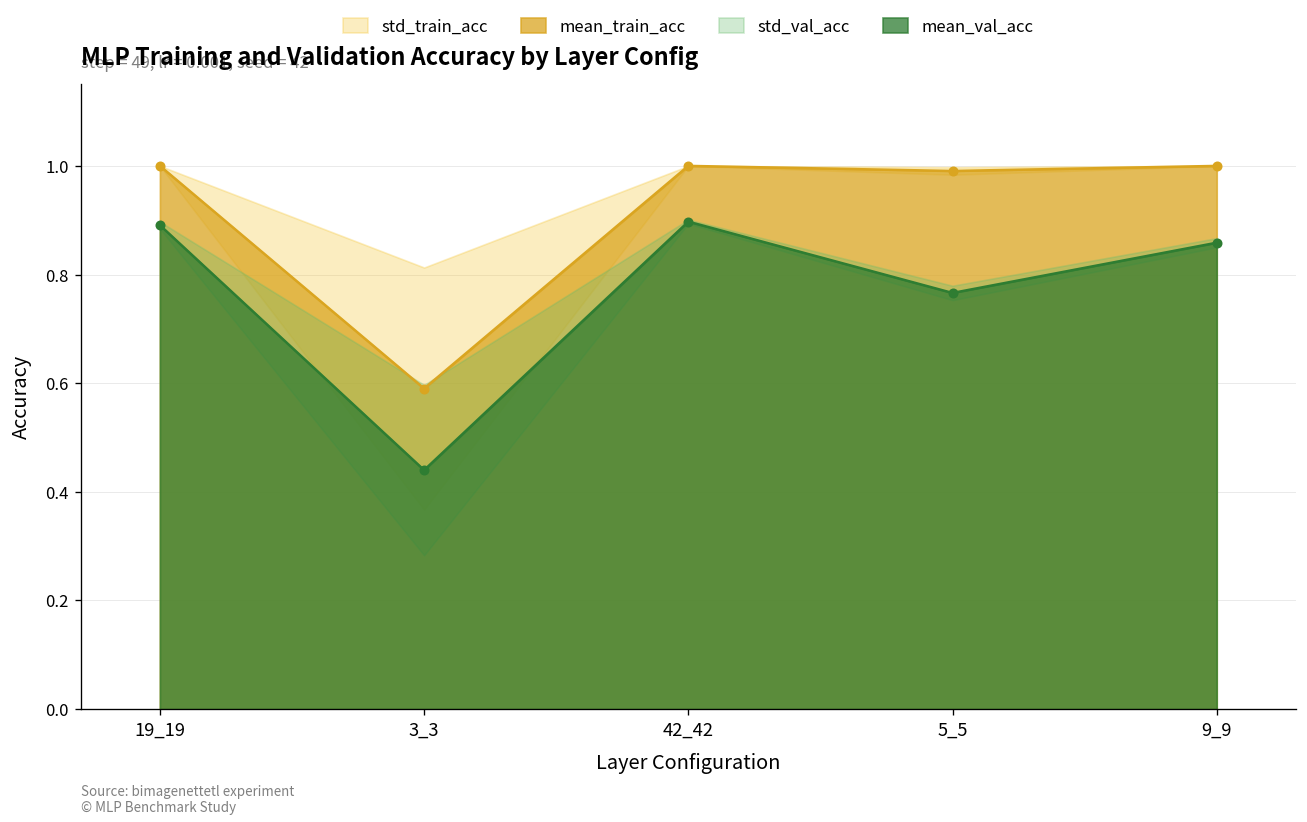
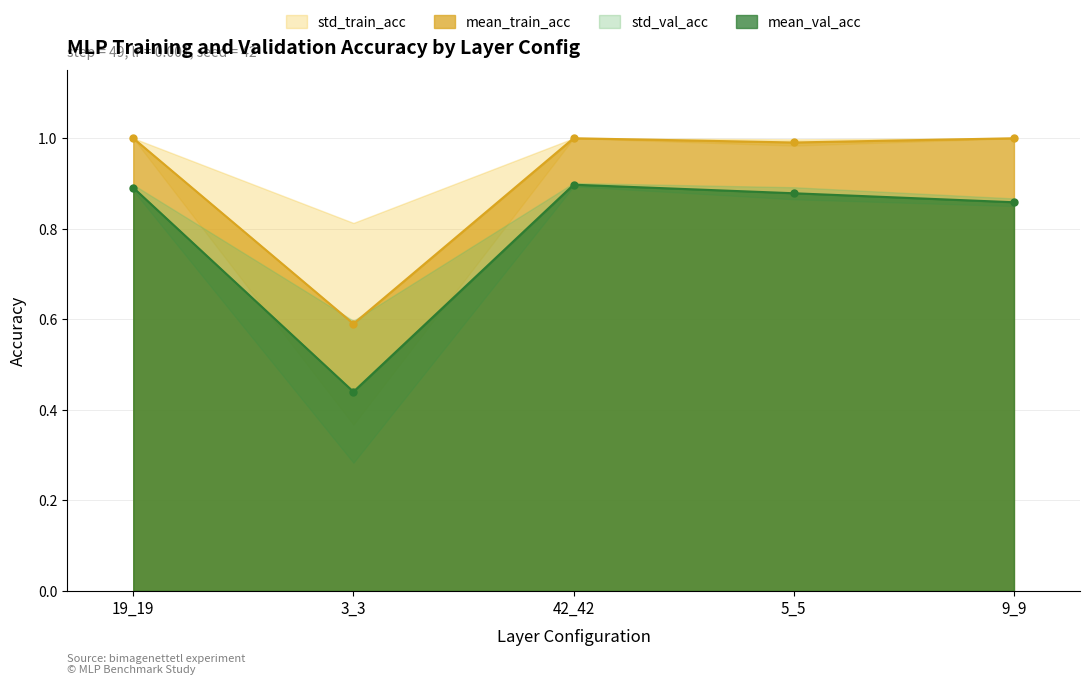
  {
    "mean_val_acc": {
      "19_19": 0.89,
      "3_3": 0.44,
-     "5_5": 0.77,
+     "5_5": 0.88,
      "9_9": 0.86
    }
  }
